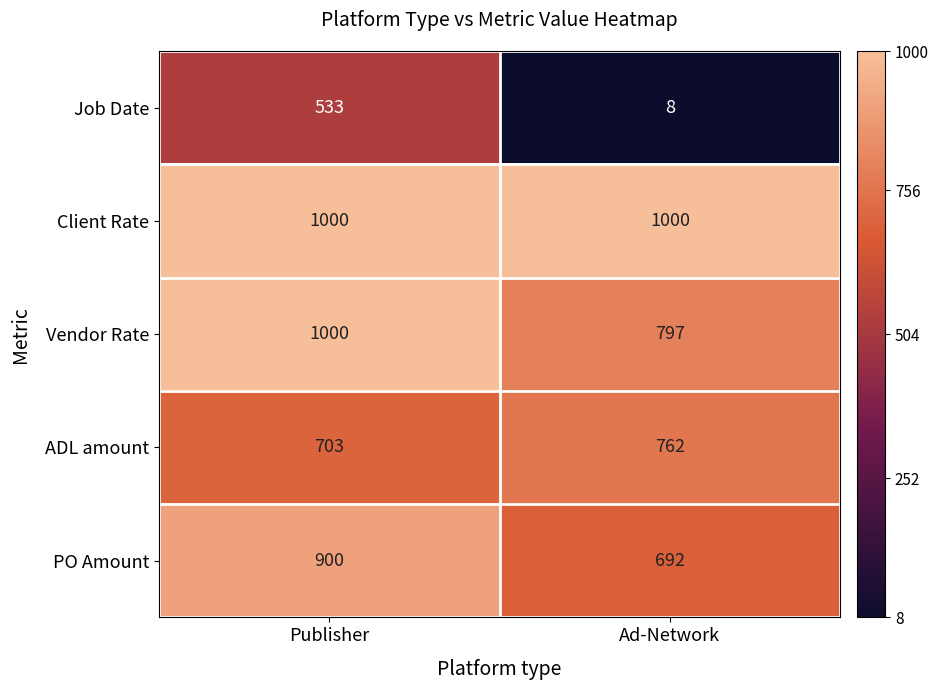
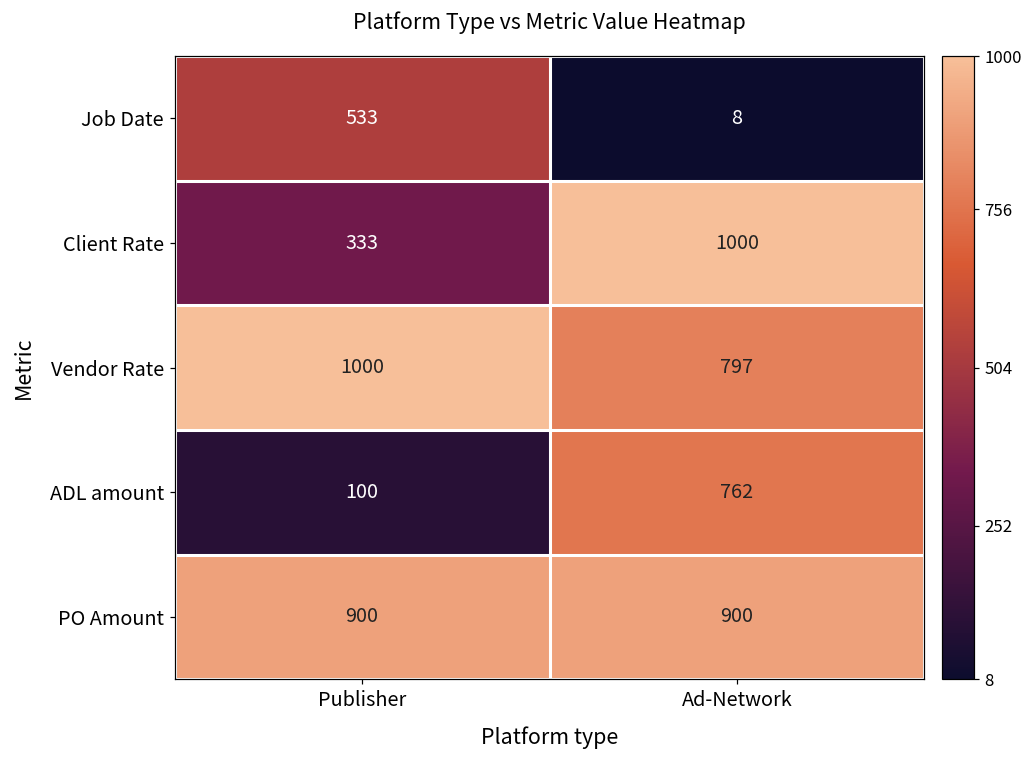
  {
    "Job Date": {
      "Publisher": 533,
      "Ad-Network": 8
    },
    "Client Rate": {
-     "Publisher": 1000,
+     "Publisher": 333,
      "Ad-Network": 1000
    },
    "Vendor Rate": {
      "Publisher": 1000,
      "Ad-Network": 797
    },
    "ADL amount": {
-     "Publisher": 703,
+     "Publisher": 100,
      "Ad-Network": 762
    },
    "PO Amount": {
      "Publisher": 900,
-     "Ad-Network": 692
+     "Ad-Network": 900
    }
  }
